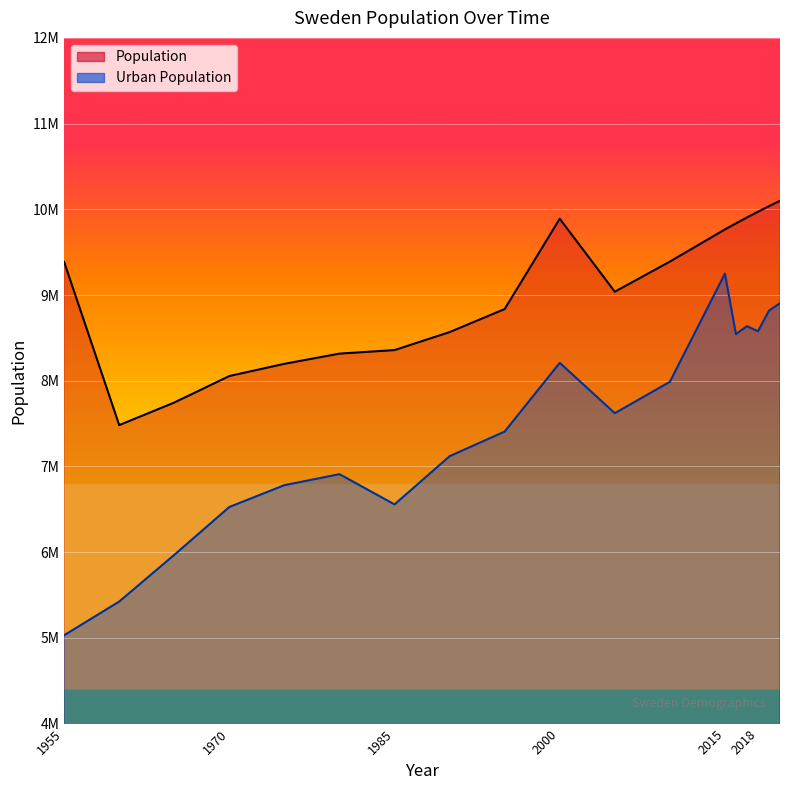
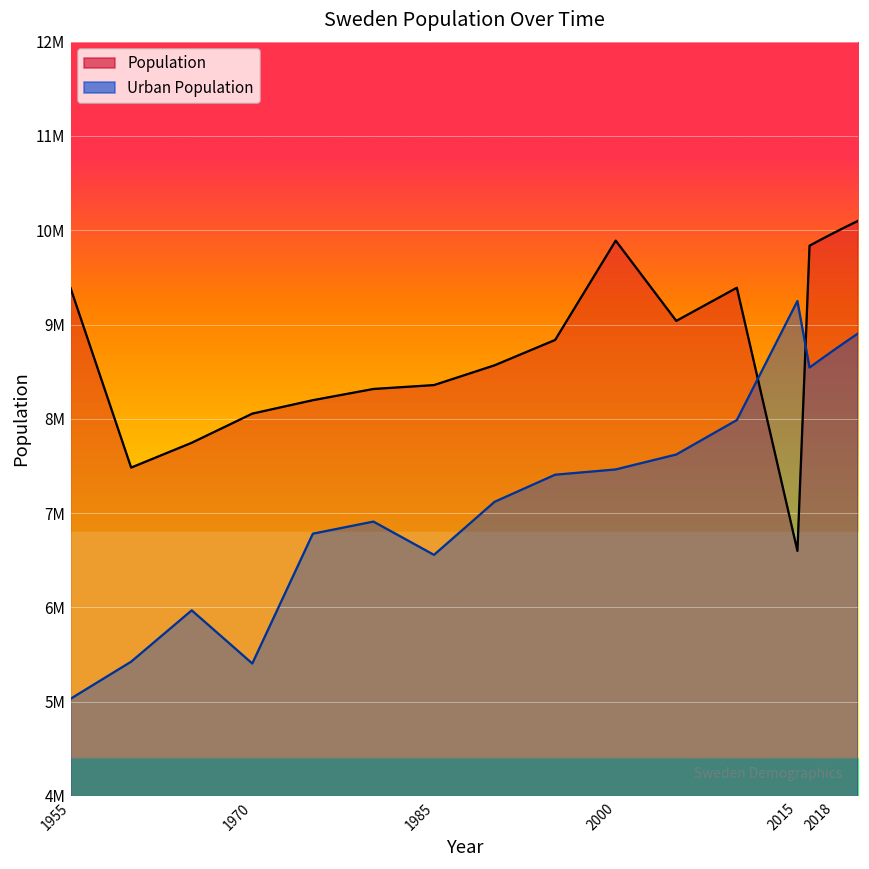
  {
    "Population": {
      "1955": 9400000,
      "1970": 8100000,
      "1985": 8400000,
      "2000": 9900000,
-     "2015": 9800000,
+     "2015": 6600000,
      "2018": 10000000
    },
    "Urban Population": {
      "1955": 5000000,
-     "1970": 6500000,
+     "1970": 5400000,
      "1985": 6600000,
-     "2000": 8200000,
+     "2000": 7500000,
      "2015": 9200000,
-     "2018": 8600000
+     "2018": 8700000
    }
  }
